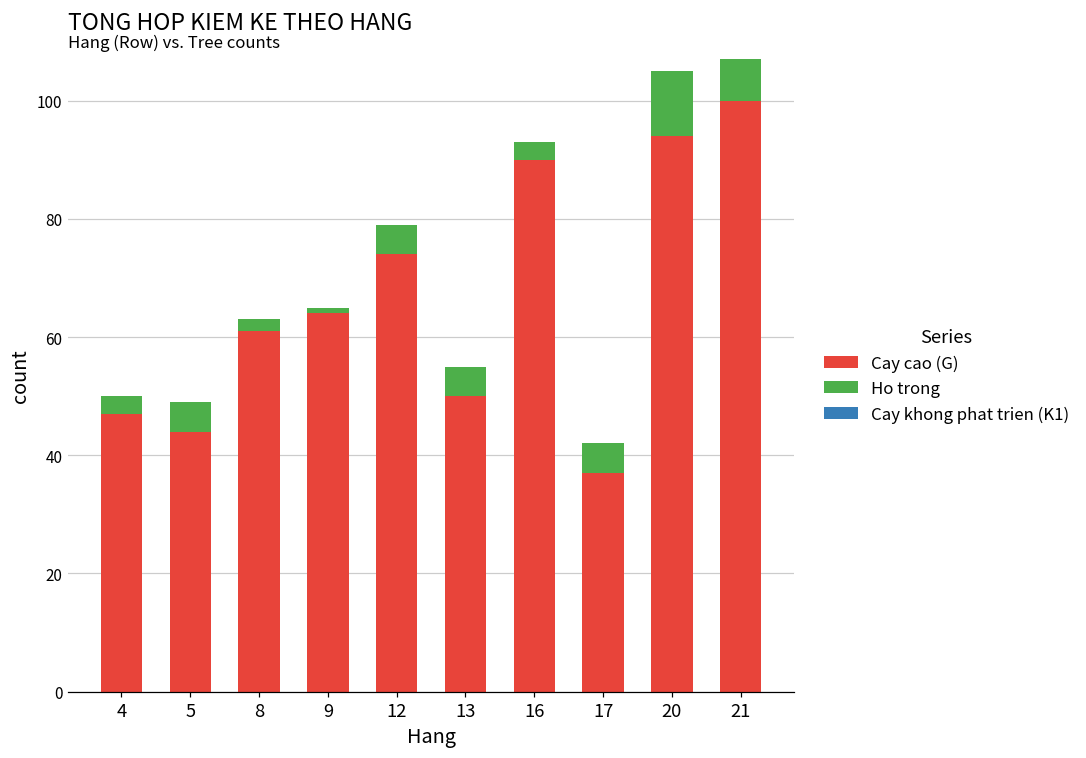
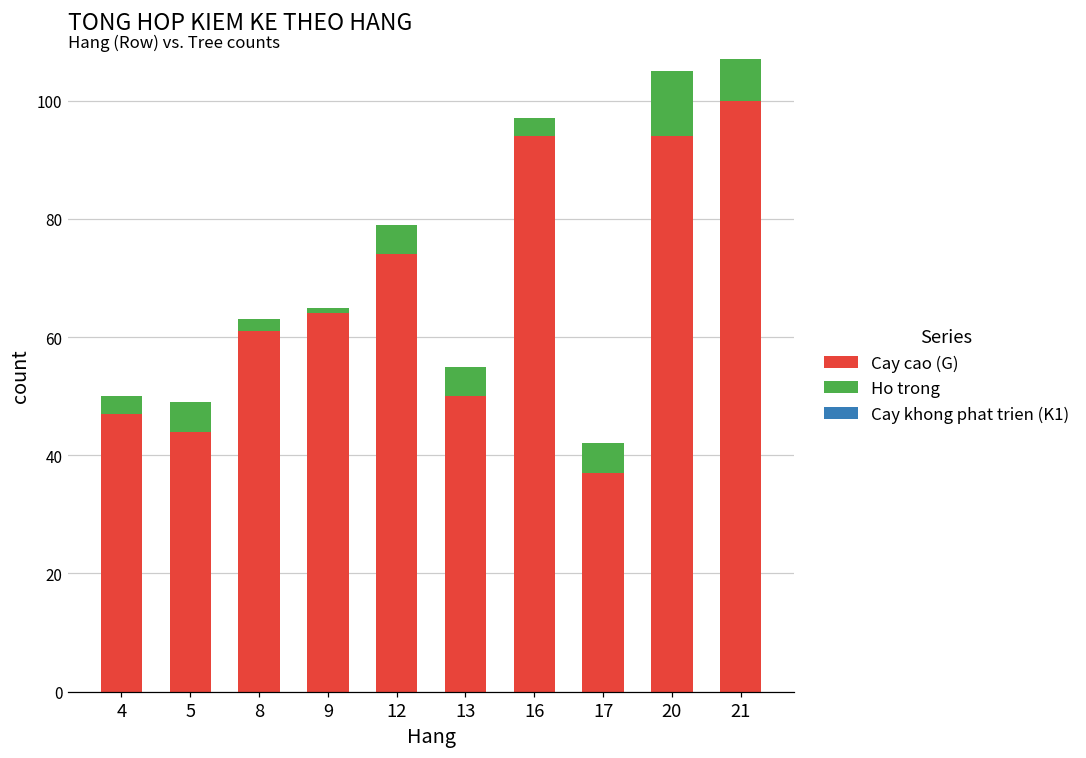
  {
    "Cay cao (G)": {
      "4": 47,
      "5": 44,
      "8": 61,
      "9": 64,
      "12": 74,
      "13": 50,
-     "16": 90,
+     "16": 94,
      "17": 37,
      "20": 94,
      "21": 100
    }
  }
